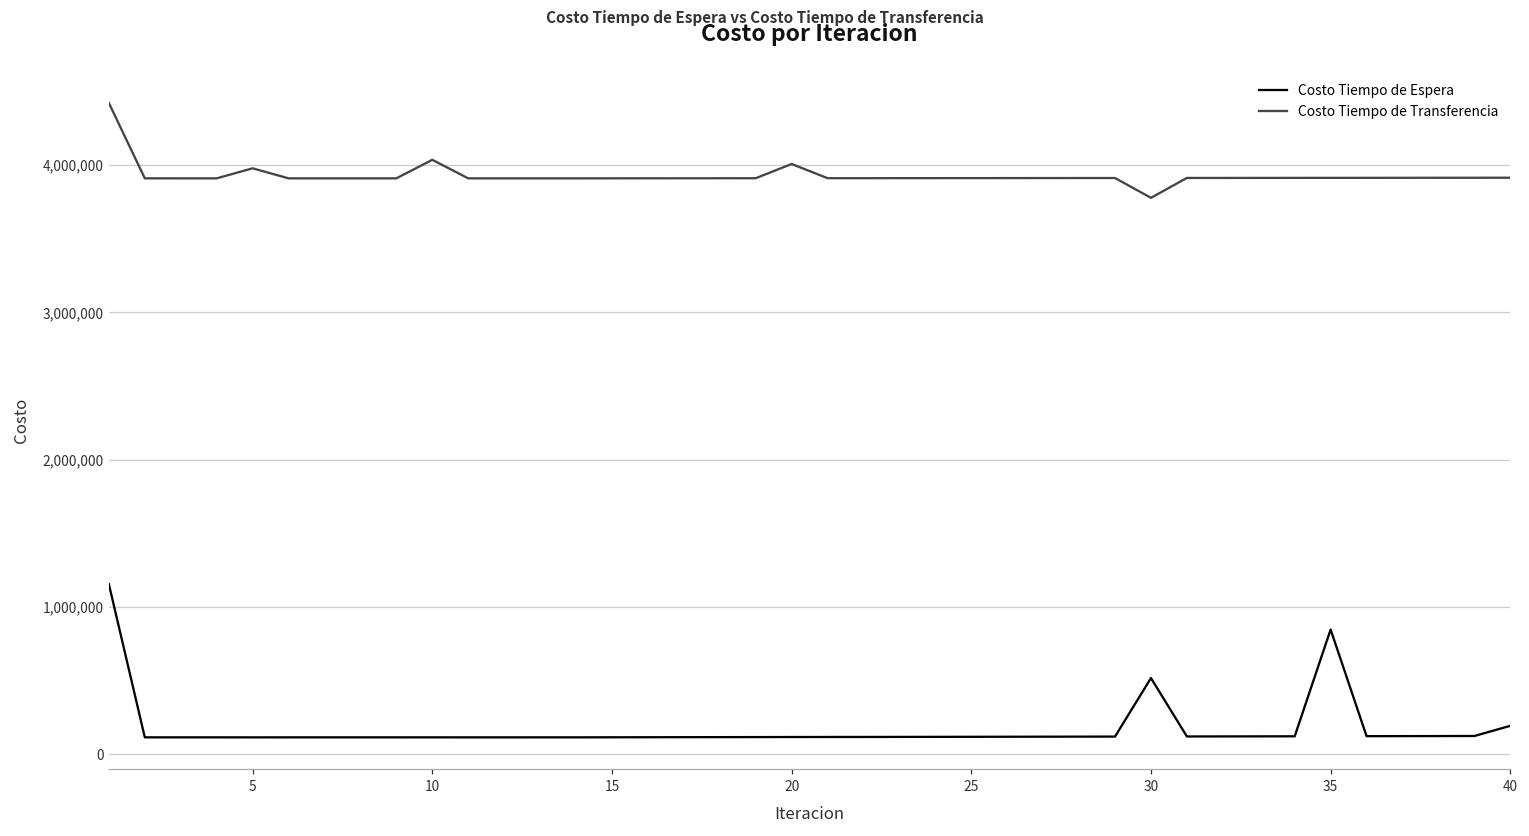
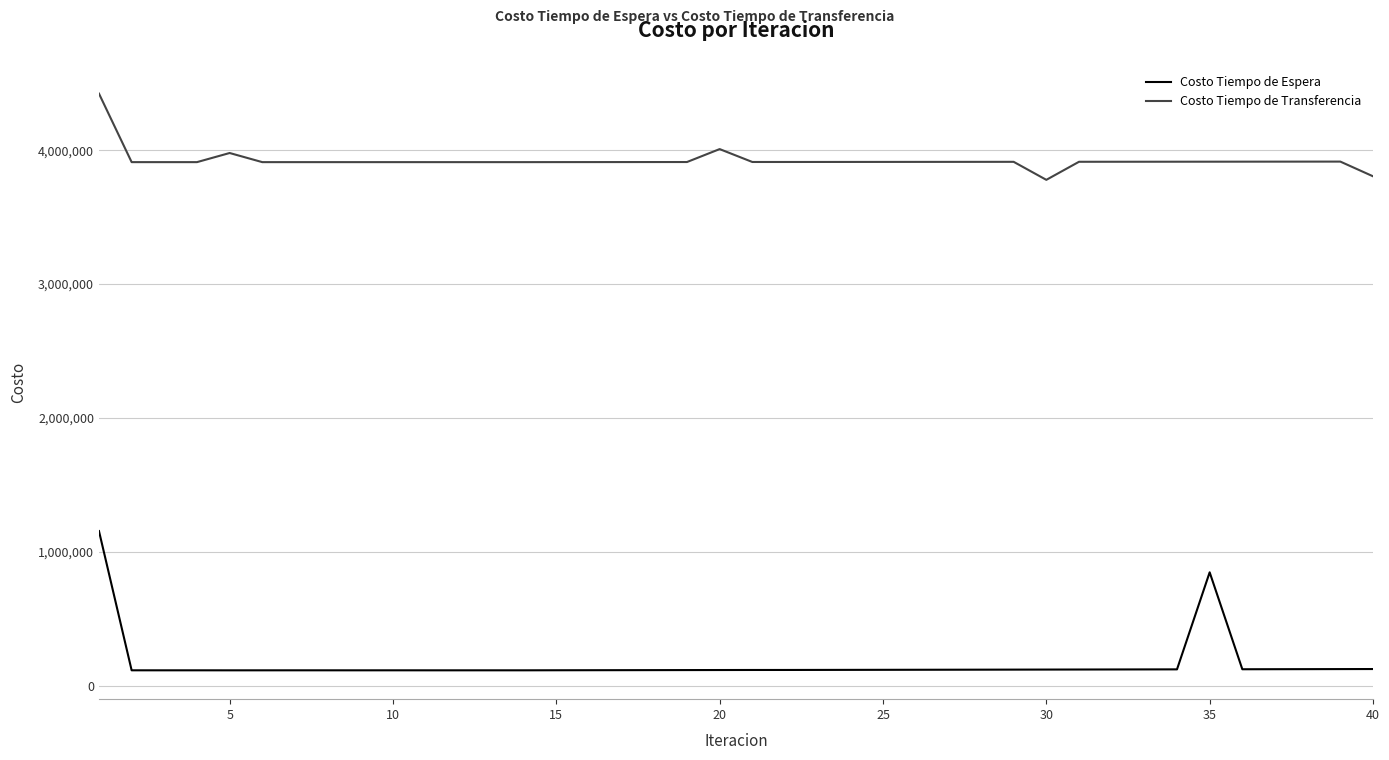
  {
    "Costo Tiempo de Espera": {
      "5": "120,000",
      "10": "120,000",
      "15": "120,000",
      "20": "120,000",
      "25": "120,000",
-     "30": "520,000",
+     "30": "120,000",
      "35": "850,000",
-     "40": "190,000"
+     "40": "130,000"
    },
    "Costo Tiempo de Transferencia": {
      "5": "3,980,000",
-     "10": "4,040,000",
+     "10": "3,910,000",
      "15": "3,910,000",
      "20": "4,010,000",
      "25": "3,910,000",
      "30": "3,780,000",
      "35": "3,910,000",
-     "40": "3,910,000"
+     "40": "3,810,000"
    }
  }
